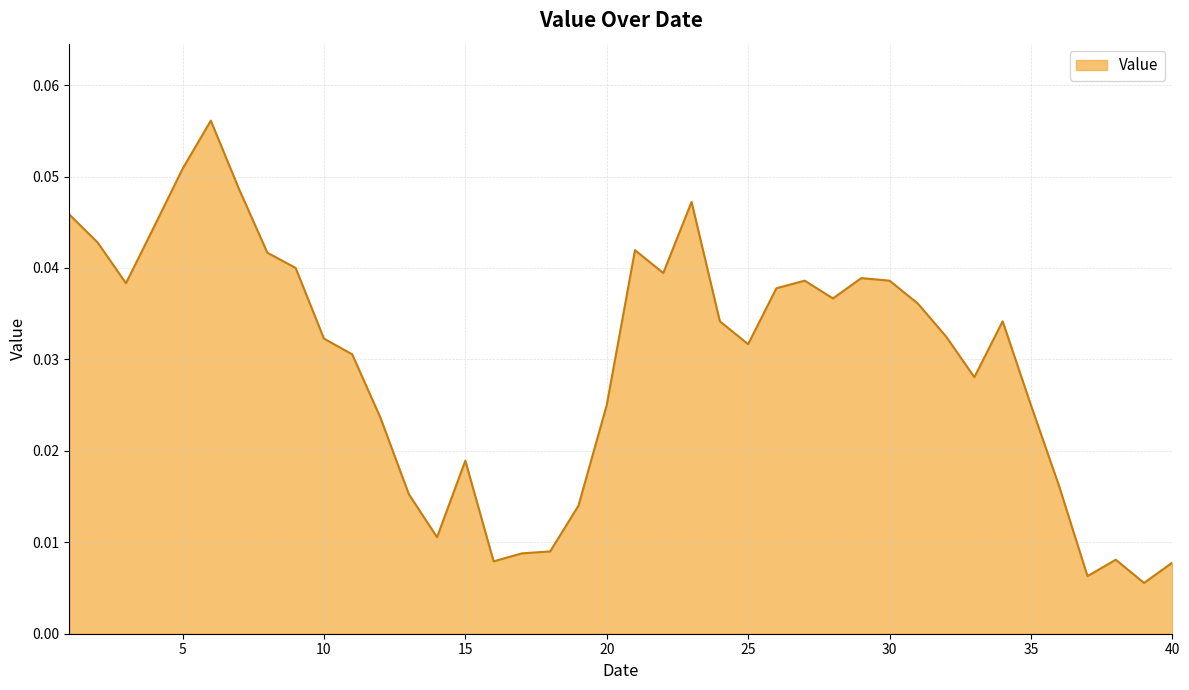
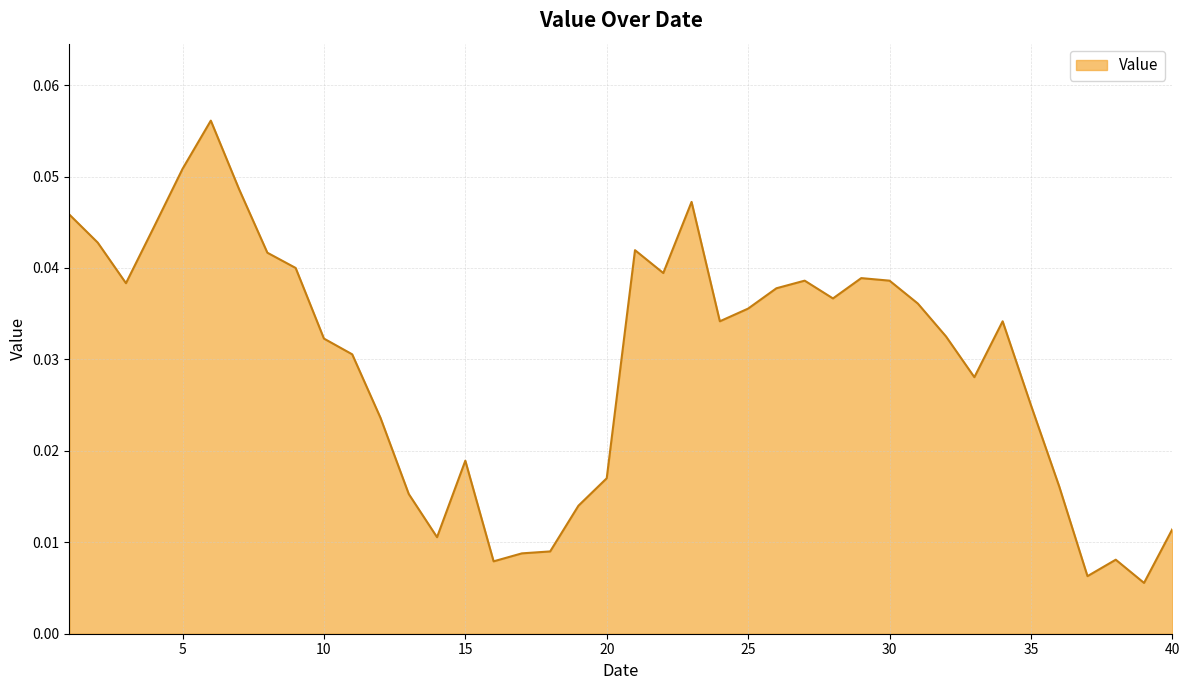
  {
    "5": 0.051,
    "10": 0.032,
    "15": 0.019,
-   "20": 0.025,
-   "25": 0.032,
+   "20": 0.017,
+   "25": 0.036,
    "30": 0.039,
    "35": 0.025,
-   "40": 0.008
+   "40": 0.011
  }
